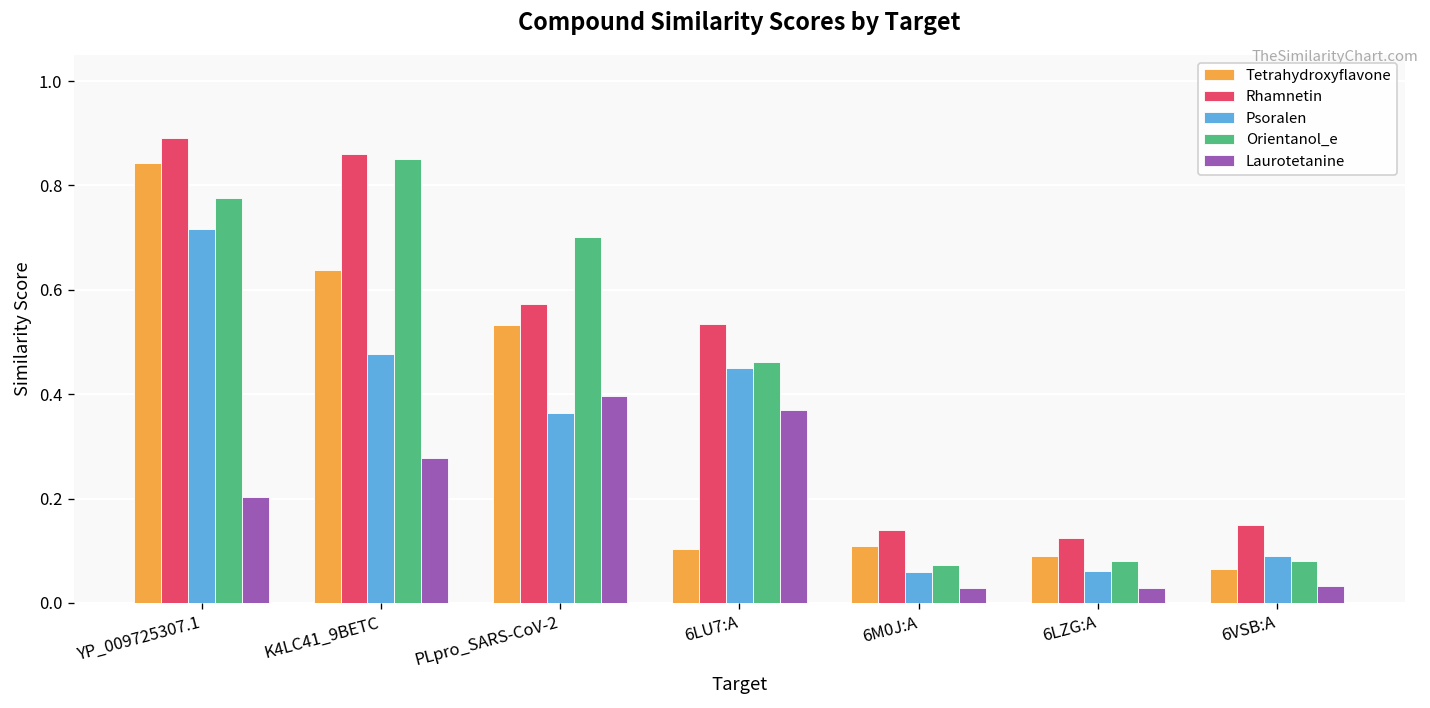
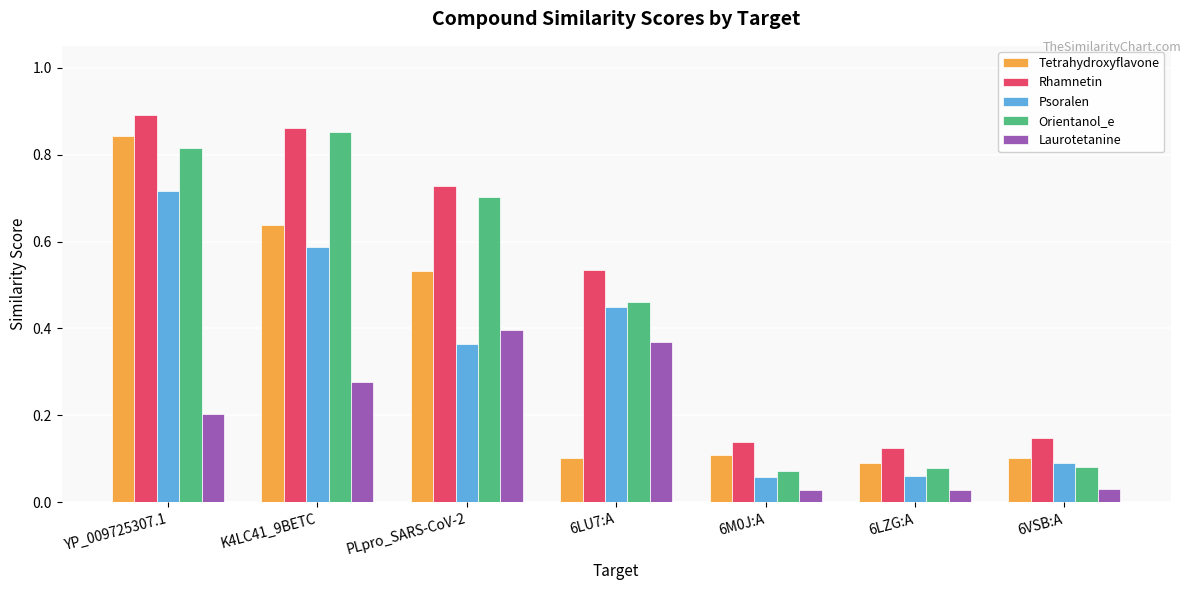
  {
    "Tetrahydroxyflavone": {
      "YP_009725307.1": 0.84,
      "K4LC41_9BETC": 0.64,
      "PLpro_SARS-CoV-2": 0.53,
      "6LU7:A": 0.10,
      "6M0J:A": 0.11,
      "6LZG:A": 0.09,
-     "6VSB:A": 0.07
+     "6VSB:A": 0.10
    },
    "Rhamnetin": {
      "YP_009725307.1": 0.89,
      "K4LC41_9BETC": 0.86,
-     "PLpro_SARS-CoV-2": 0.57,
+     "PLpro_SARS-CoV-2": 0.73,
      "6LU7:A": 0.54,
      "6M0J:A": 0.14,
      "6LZG:A": 0.12,
      "6VSB:A": 0.15
    },
    "Psoralen": {
      "YP_009725307.1": 0.72,
-     "K4LC41_9BETC": 0.48,
+     "K4LC41_9BETC": 0.59,
      "PLpro_SARS-CoV-2": 0.36,
      "6LU7:A": 0.45,
      "6M0J:A": 0.06,
      "6LZG:A": 0.06,
      "6VSB:A": 0.09
    },
    "Orientanol_e": {
-     "YP_009725307.1": 0.78,
+     "YP_009725307.1": 0.82,
      "K4LC41_9BETC": 0.85,
      "PLpro_SARS-CoV-2": 0.70,
      "6LU7:A": 0.46,
      "6M0J:A": 0.07,
      "6LZG:A": 0.08,
      "6VSB:A": 0.08
    },
    "Laurotetanine": {
      "YP_009725307.1": 0.20,
      "K4LC41_9BETC": 0.28,
      "PLpro_SARS-CoV-2": 0.40,
      "6LU7:A": 0.37,
      "6M0J:A": 0.03,
      "6LZG:A": 0.03,
      "6VSB:A": 0.03
    }
  }
